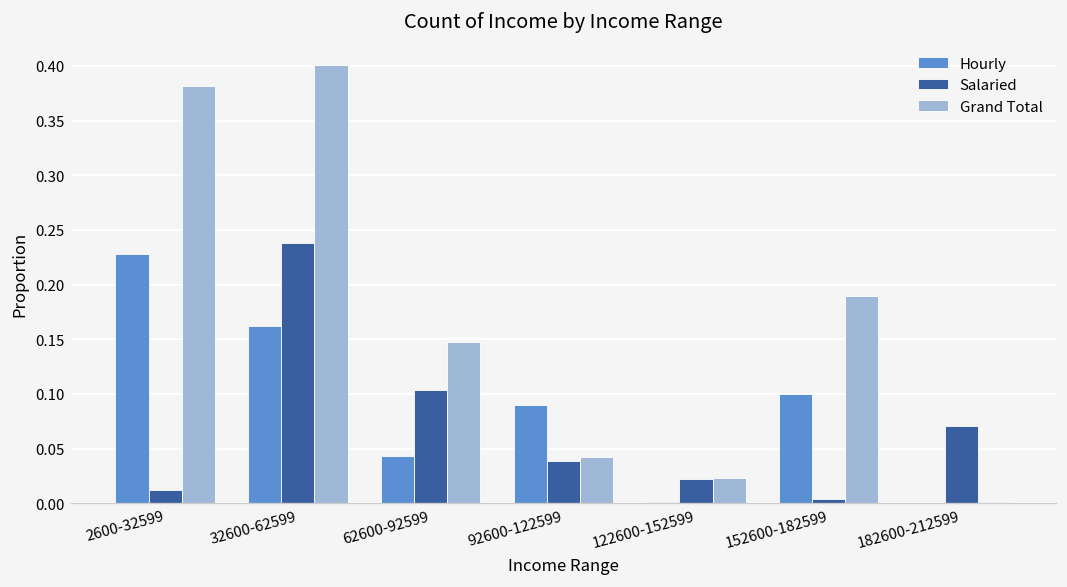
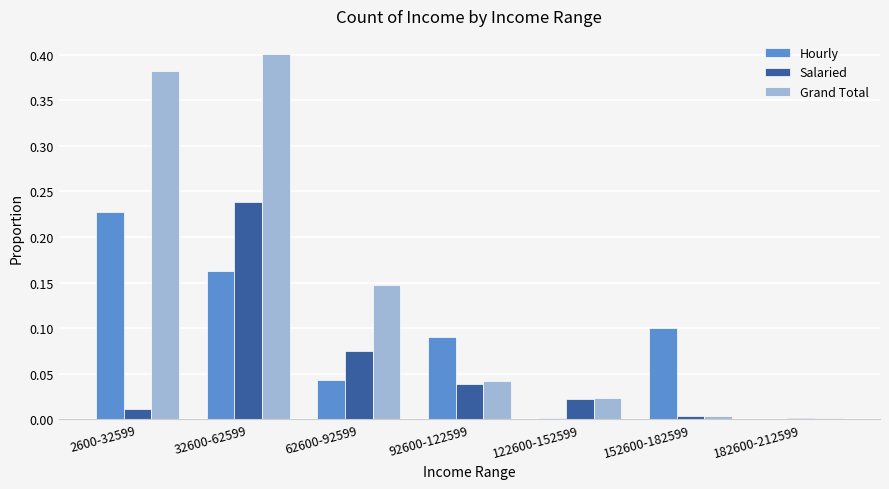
  {
    "Hourly": {
      "2600-32599": 0.23,
      "32600-62599": 0.16,
      "62600-92599": 0.04,
      "92600-122599": 0.09,
      "152600-182599": 0.10,
      "182600-212599": 0.00
    },
    "Salaried": {
      "2600-32599": 0.01,
      "32600-62599": 0.24,
-     "62600-92599": 0.10,
+     "62600-92599": 0.08,
      "92600-122599": 0.04,
      "122600-152599": 0.02,
      "152600-182599": 0.00,
-     "182600-212599": 0.07
+     "182600-212599": 0.00
    },
    "Grand Total": {
      "2600-32599": 0.38,
      "32600-62599": 0.40,
      "62600-92599": 0.15,
      "92600-122599": 0.04,
      "122600-152599": 0.02,
-     "152600-182599": 0.19
+     "152600-182599": 0.00
    }
  }
